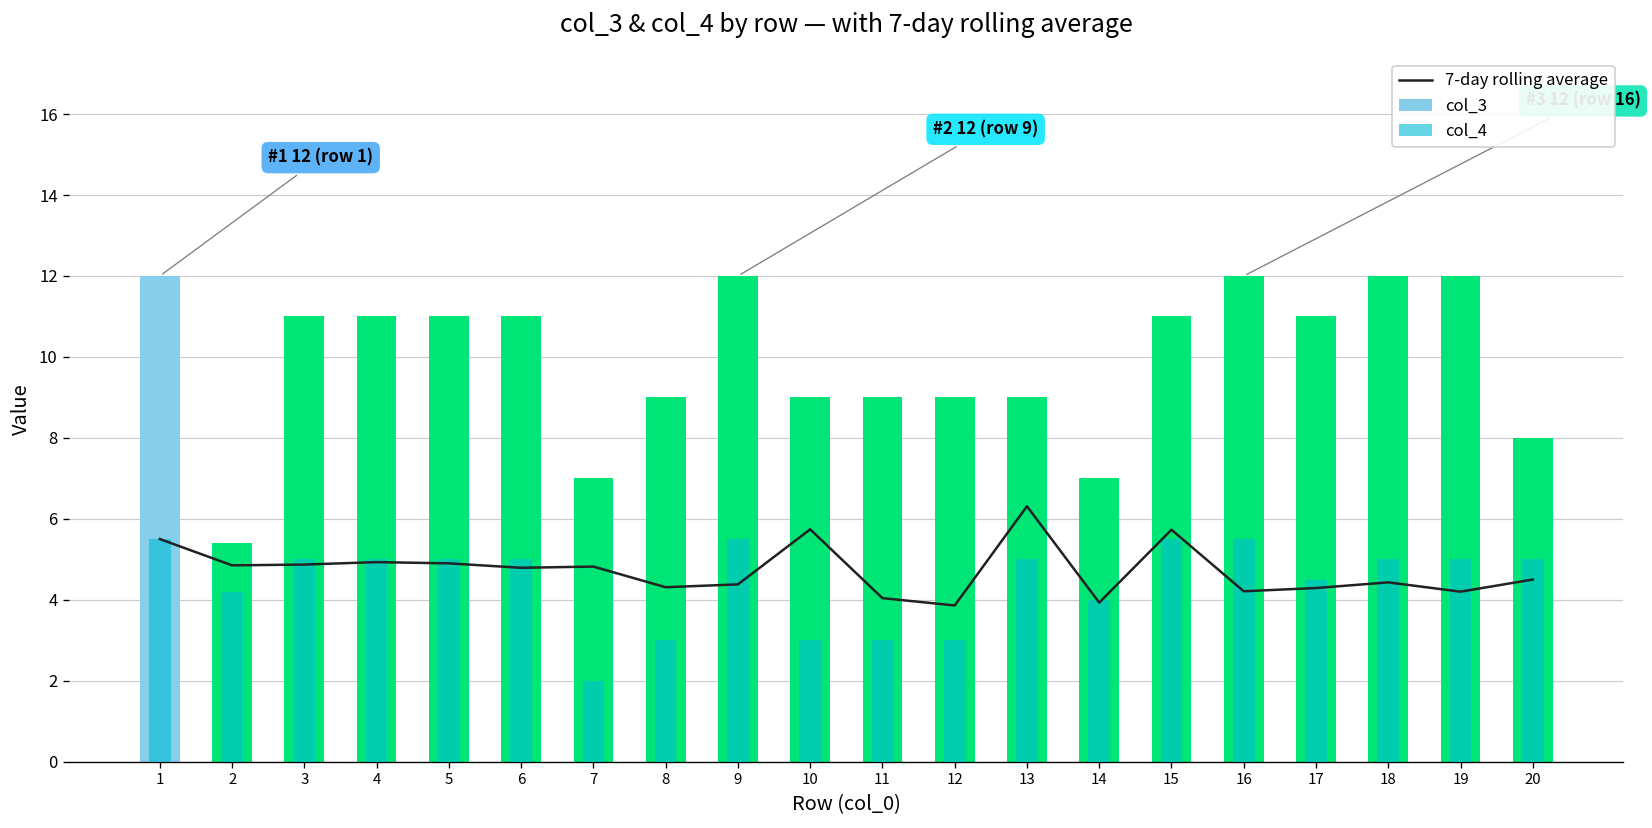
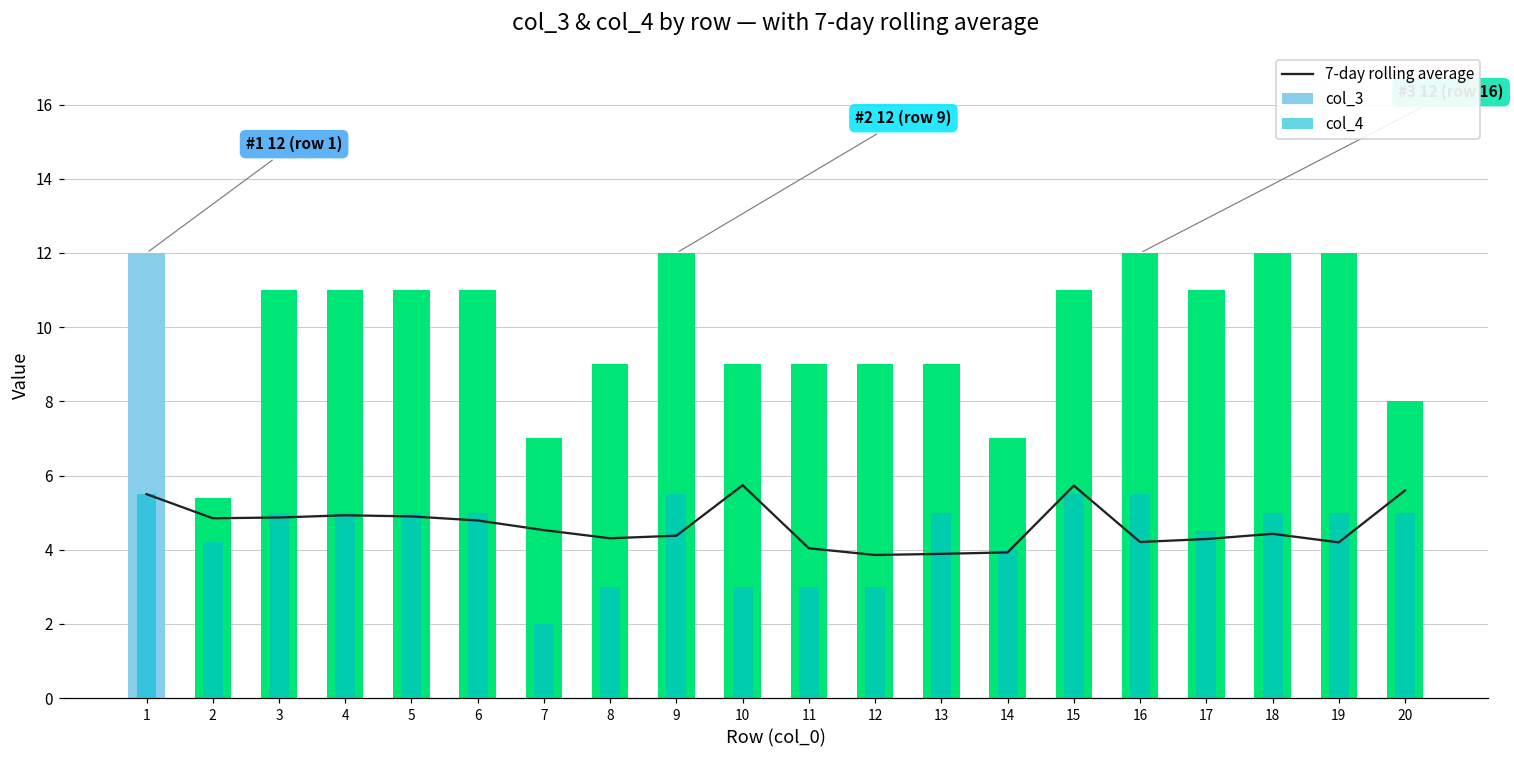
  {
    "7-day rolling average": {
      "1": 5.5,
      "2": 4.9,
      "3": 4.9,
      "4": 4.9,
      "5": 4.9,
      "6": 4.8,
-     "7": 4.8,
+     "7": 4.5,
      "8": 4.3,
      "9": 4.4,
      "10": 5.7,
      "11": 4.0,
      "12": 3.9,
-     "13": 6.3,
+     "13": 3.9,
      "14": 3.9,
      "15": 5.7,
      "16": 4.2,
      "17": 4.3,
      "18": 4.4,
      "19": 4.2,
-     "20": 4.5
+     "20": 5.6
    }
  }
